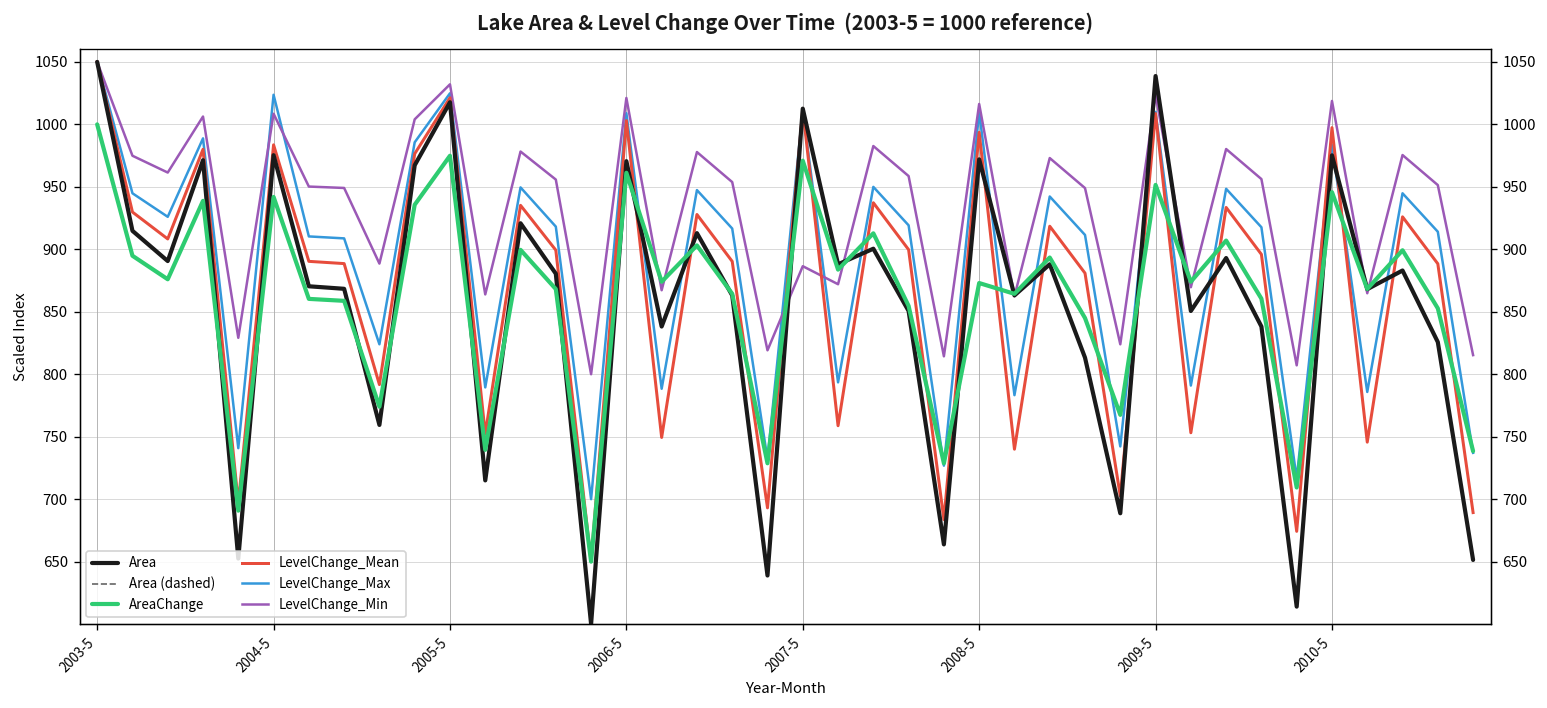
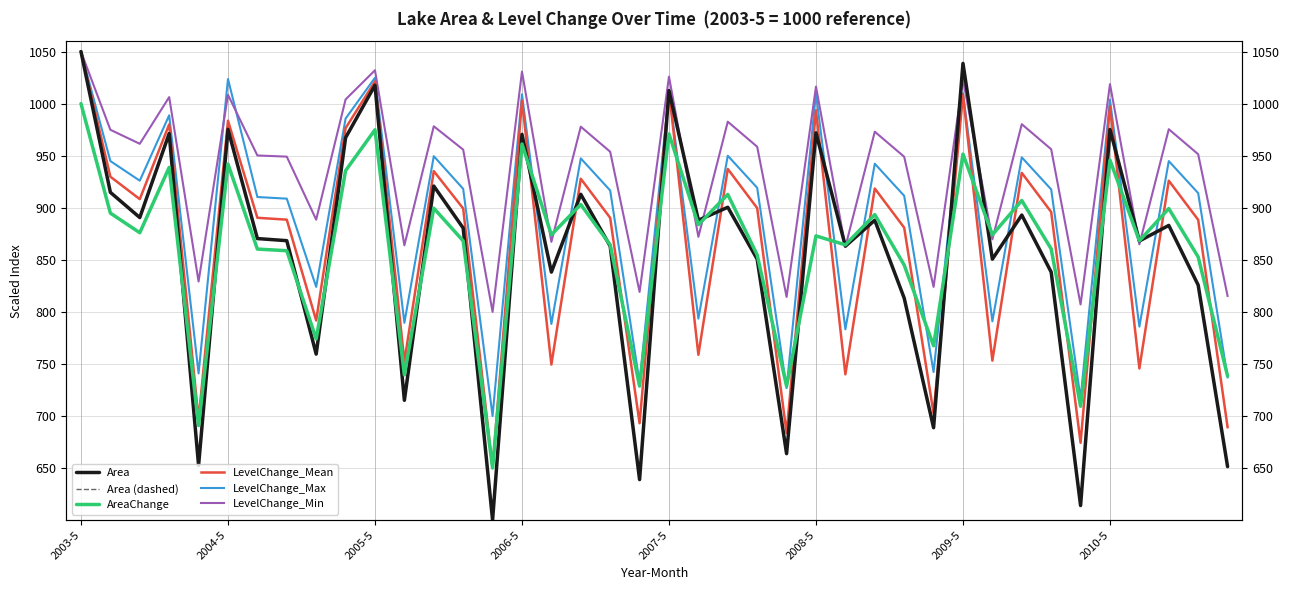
  {
    "Area (dashed)": {
      "2004-5": 975,
      "2005-5": 1018,
      "2006-5": 971,
      "2008-5": 972,
      "2009-5": 1039,
      "2010-5": 975
    },
    "AreaChange": {
      "2003-5": 1000,
      "2004-5": 942,
      "2005-5": 975,
      "2006-5": 961,
      "2007-5": 971,
      "2008-5": 873,
      "2009-5": 952,
      "2010-5": 946
    },
    "LevelChange_Mean": {
      "2004-5": 984,
      "2005-5": 1021,
      "2006-5": 1003,
      "2008-5": 994,
      "2010-5": 997
    },
    "LevelChange_Max": {
      "2004-5": 1024,
      "2005-5": 1025,
      "2006-5": 1009,
      "2008-5": 1010,
-     "2010-5": 983
+     "2010-5": 1004
    },
    "LevelChange_Min": {
      "2004-5": 1009,
      "2005-5": 1032,
-     "2006-5": 1021,
-     "2007-5": 886,
+     "2006-5": 1031,
+     "2007-5": 1026,
      "2008-5": 1016,
      "2009-5": 1024,
      "2010-5": 1019
    }
  }
